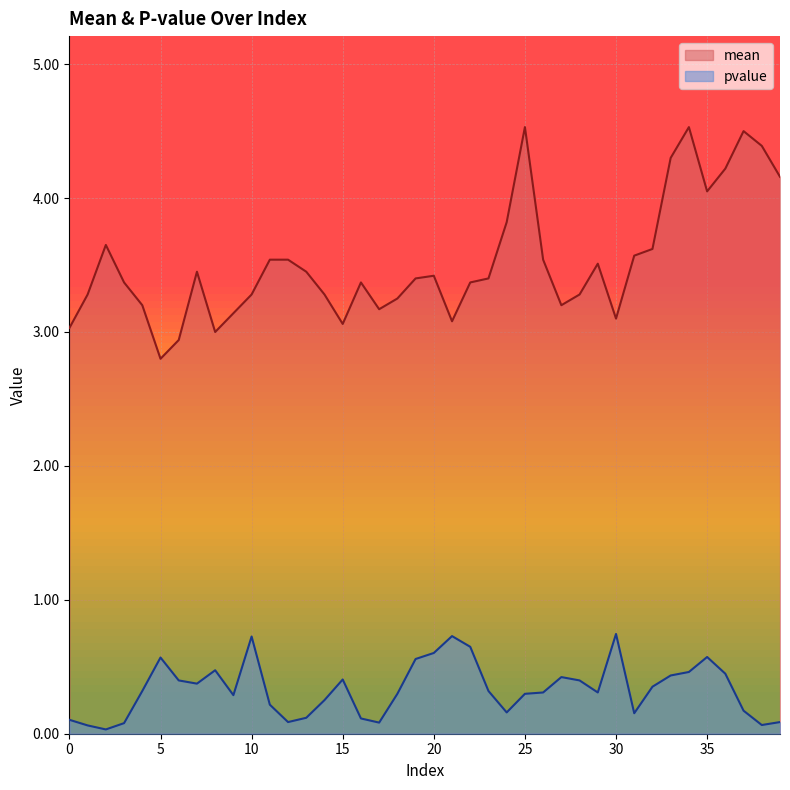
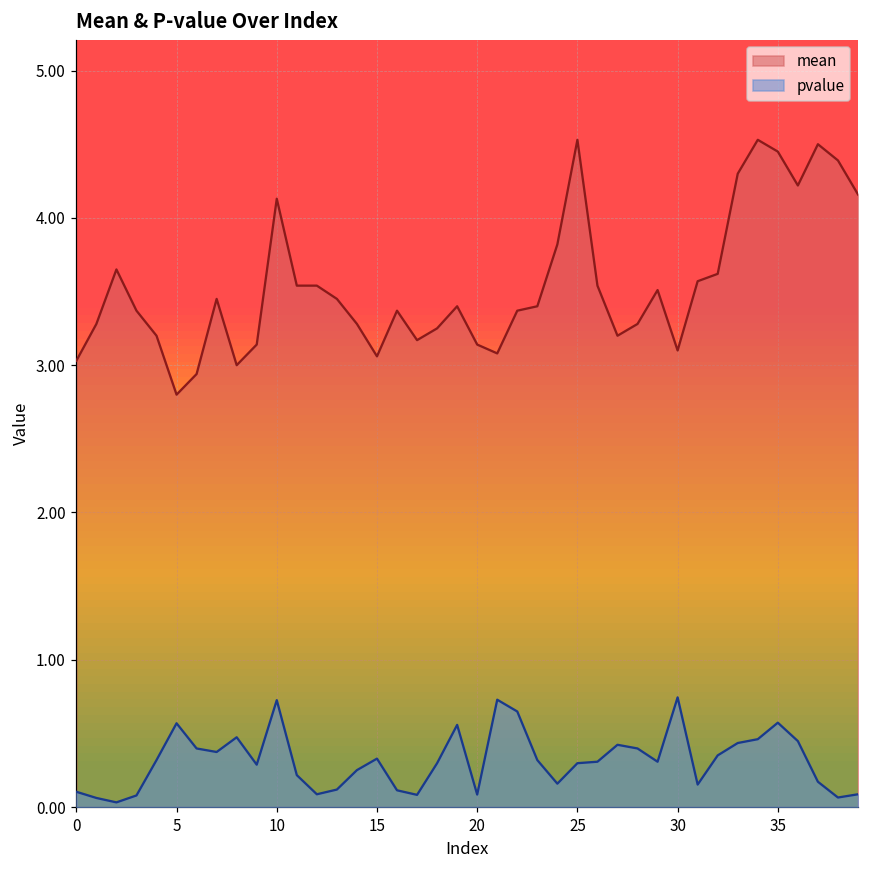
  {
    "mean": {
      "0": 3.03,
      "5": 2.80,
-     "10": 3.28,
+     "10": 4.13,
      "15": 3.06,
-     "20": 3.42,
+     "20": 3.14,
      "25": 4.53,
      "30": 3.10,
-     "35": 4.05
+     "35": 4.45
    },
    "pvalue": {
      "0": 0.10,
      "5": 0.57,
      "10": 0.73,
-     "15": 0.41,
-     "20": 0.60,
+     "15": 0.33,
+     "20": 0.09,
      "25": 0.30,
      "30": 0.75,
      "35": 0.57
    }
  }
